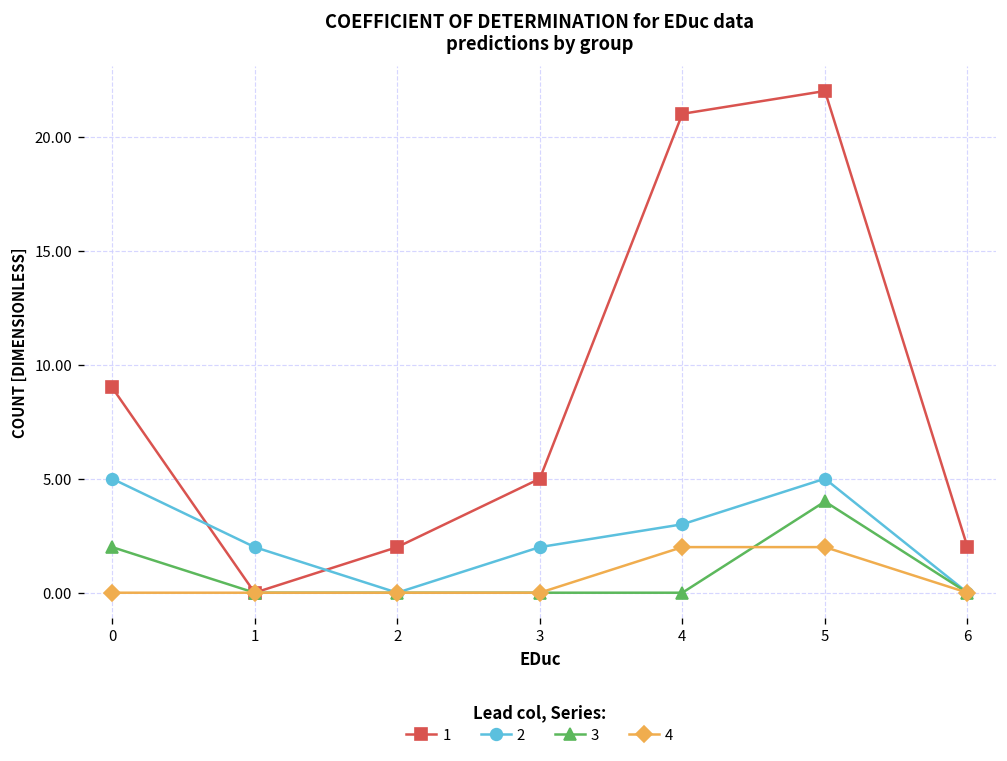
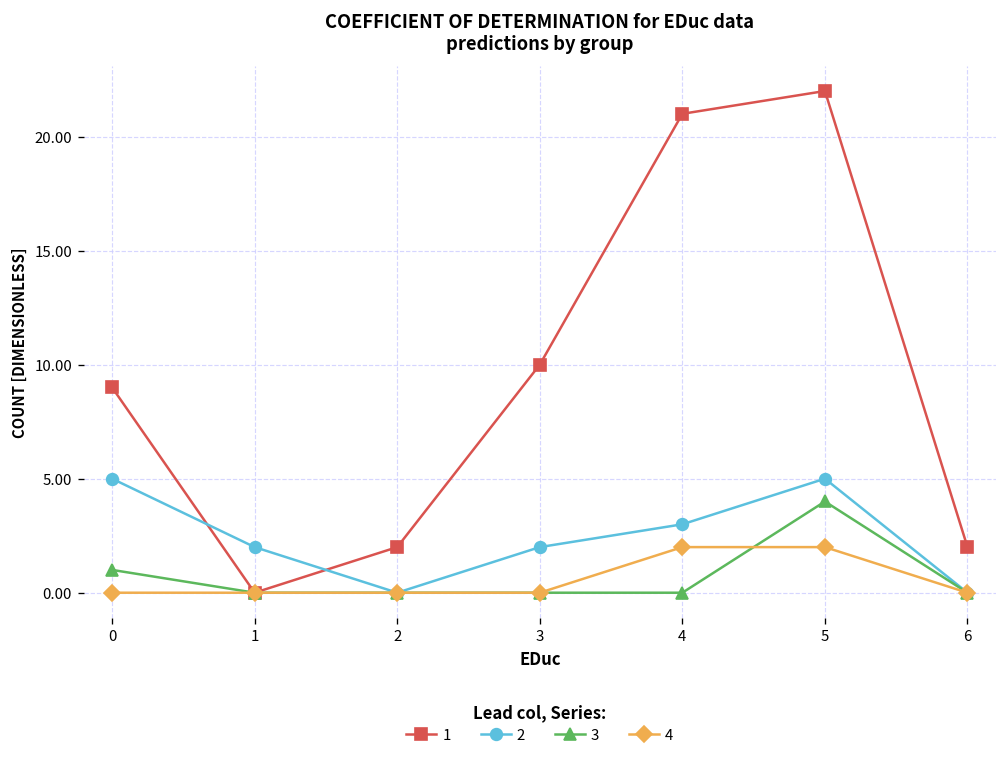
  {
    "1": {
      "0": 9,
      "2": 2,
-     "3": 5,
+     "3": 10,
      "4": 21,
      "5": 22,
      "6": 2
    },
    "2": {
      "0": 5,
      "1": 2,
      "3": 2,
      "4": 3,
      "5": 5
    },
    "3": {
-     "0": 2,
+     "0": 1,
      "4": 0,
      "5": 4
    },
    "4": {
      "0": 0,
      "4": 2,
      "5": 2
    }
  }
